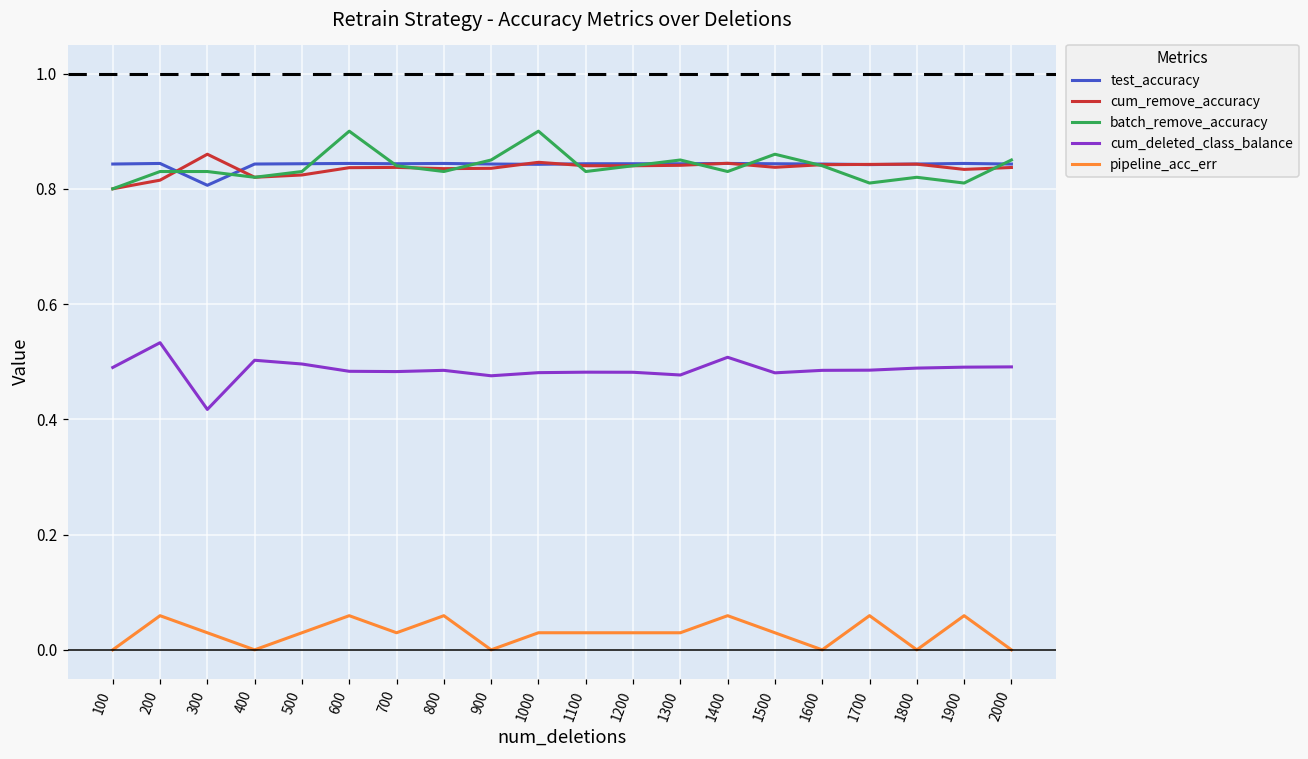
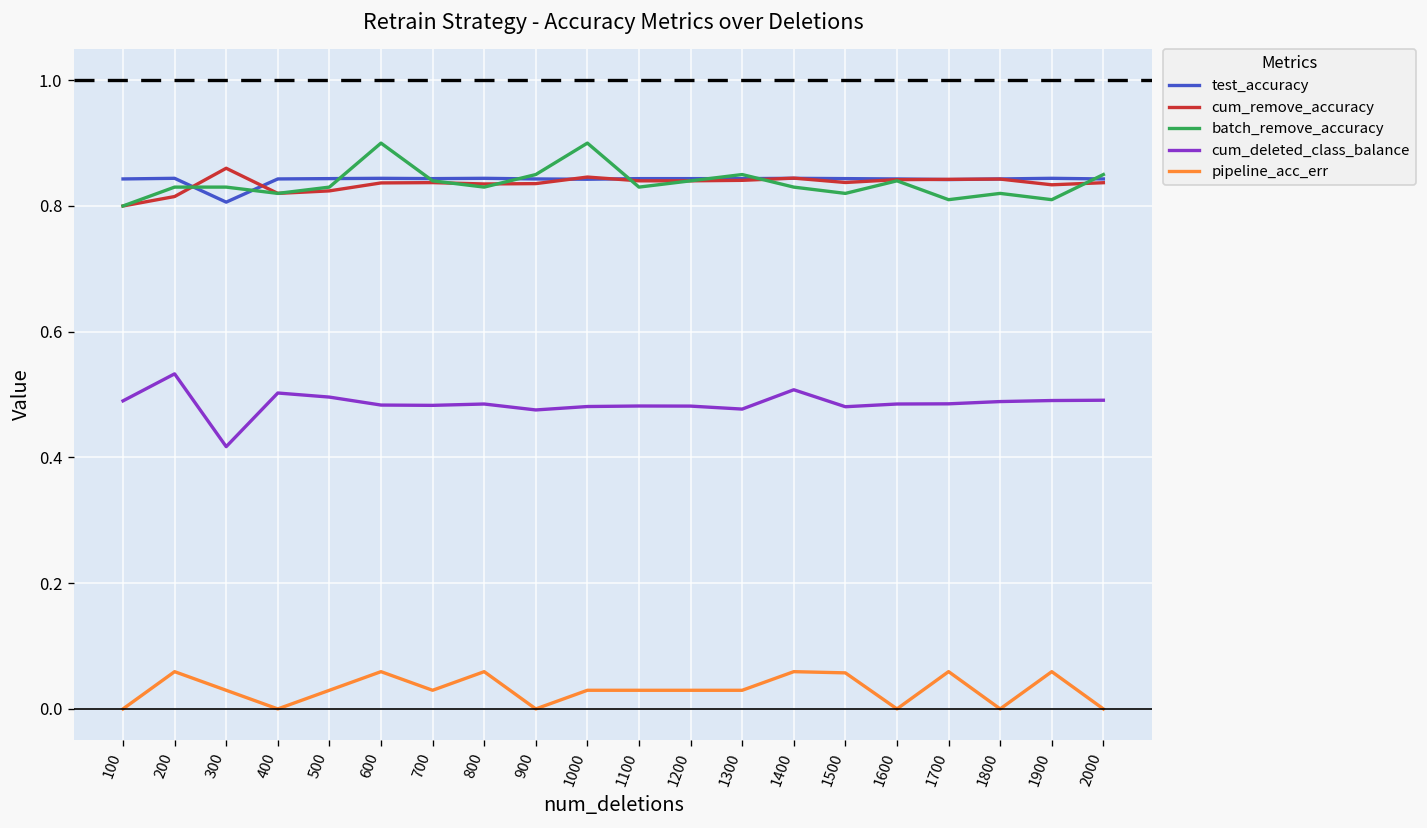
  {
    "test_accuracy": {
      "100": 0.84,
      "200": 0.84,
      "300": 0.81,
      "400": 0.84,
      "500": 0.84,
      "600": 0.84,
      "800": 0.84,
      "900": 0.84,
      "1500": 0.84,
      "1900": 0.84,
      "2000": 0.84
    },
    "cum_remove_accuracy": {
      "200": 0.82,
      "300": 0.86,
      "500": 0.82,
      "600": 0.84,
      "800": 0.84,
      "900": 0.84,
      "1500": 0.84,
      "1900": 0.83,
      "2000": 0.84
    },
    "batch_remove_accuracy": {
      "200": 0.83,
      "300": 0.83,
      "500": 0.83,
      "600": 0.90,
      "800": 0.83,
      "900": 0.85,
      "1000": 0.90,
      "1100": 0.83,
      "1300": 0.85,
      "1400": 0.83,
-     "1500": 0.86,
+     "1500": 0.82,
      "1700": 0.81,
      "1800": 0.82,
      "1900": 0.81,
      "2000": 0.85
    },
    "cum_deleted_class_balance": {
      "100": 0.49,
      "200": 0.53,
      "300": 0.42,
      "400": 0.50,
      "500": 0.50,
      "600": 0.48,
      "700": 0.48,
      "800": 0.49,
      "900": 0.48,
      "1000": 0.48,
      "1100": 0.48,
      "1200": 0.48,
      "1300": 0.48,
      "1400": 0.51,
      "1500": 0.48,
      "1600": 0.49,
      "1700": 0.49,
      "1800": 0.49,
      "1900": 0.49,
      "2000": 0.49
    },
    "pipeline_acc_err": {
      "100": 0.00,
      "200": 0.06,
      "300": 0.03,
      "400": 0.00,
      "500": 0.03,
      "600": 0.06,
      "700": 0.03,
      "800": 0.06,
      "900": 0.00,
      "1000": 0.03,
      "1100": 0.03,
      "1200": 0.03,
      "1300": 0.03,
      "1400": 0.06,
-     "1500": 0.03,
+     "1500": 0.06,
      "1600": 0.00,
      "1700": 0.06,
      "1800": 0.00,
      "1900": 0.06,
      "2000": 0.00
    }
  }
